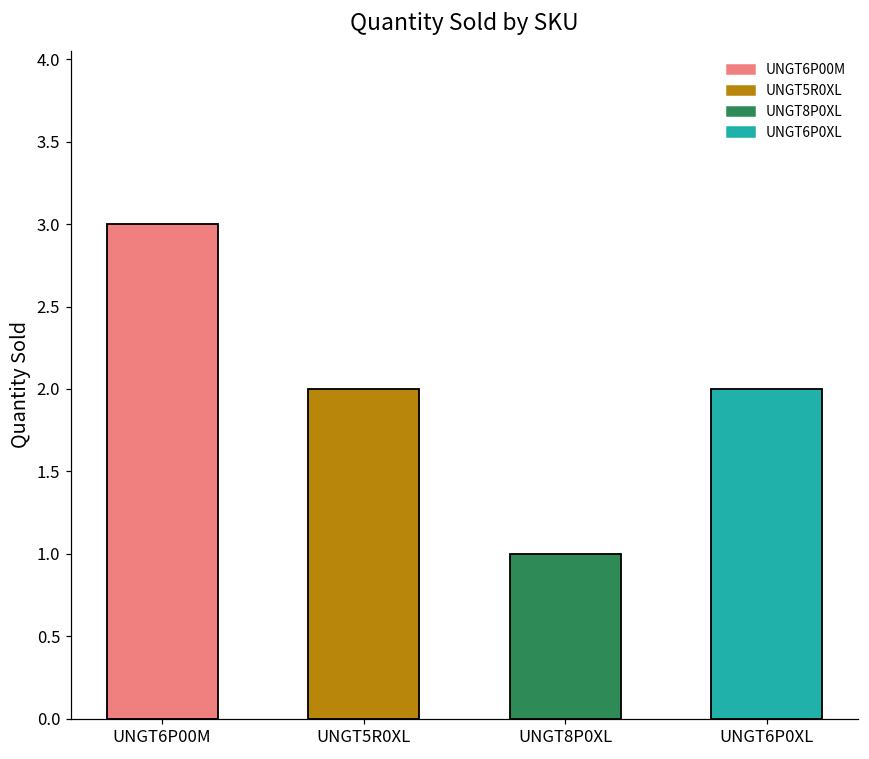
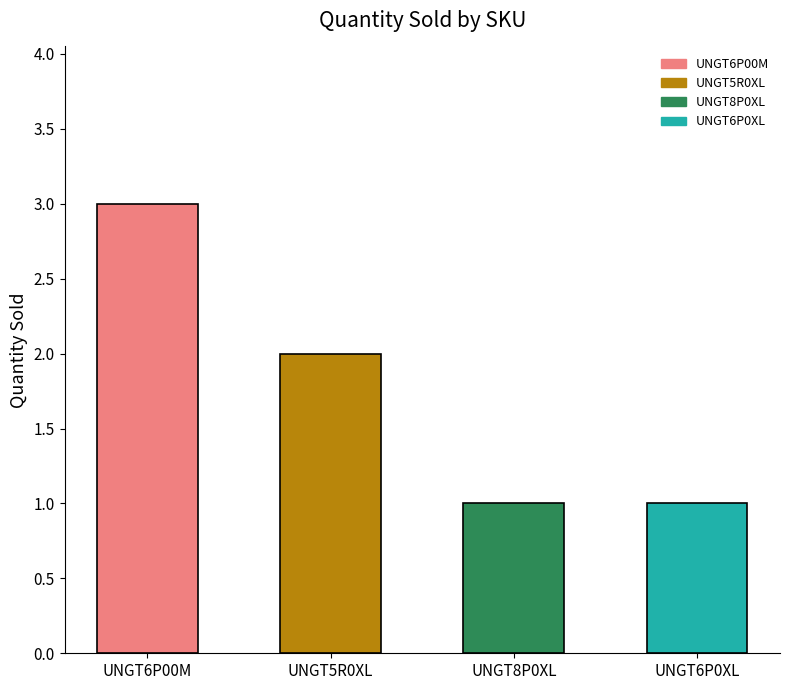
  {
    "UNGT6P00M": 3,
    "UNGT5R0XL": 2,
    "UNGT8P0XL": 1,
-   "UNGT6P0XL": 2
+   "UNGT6P0XL": 1
  }
